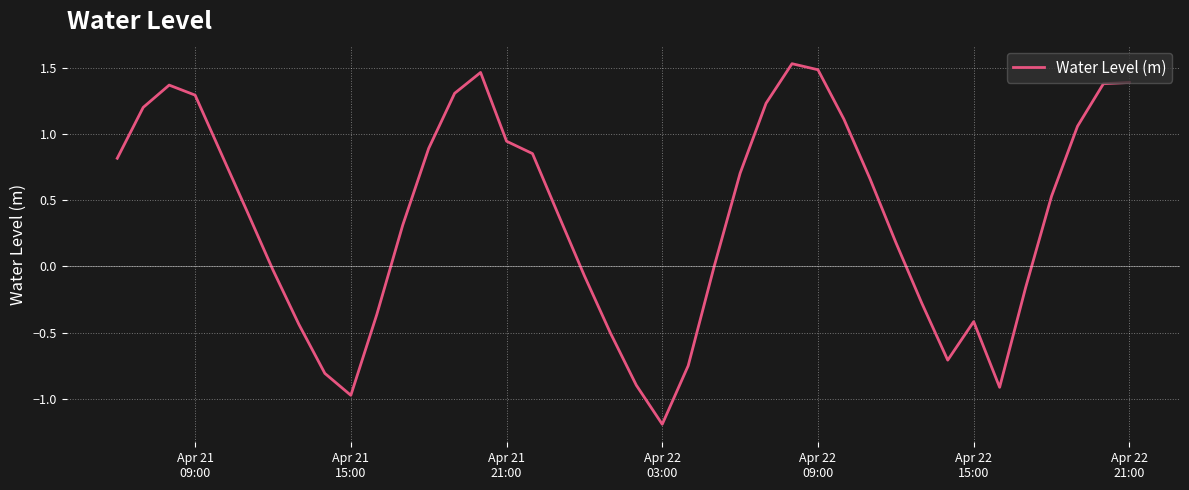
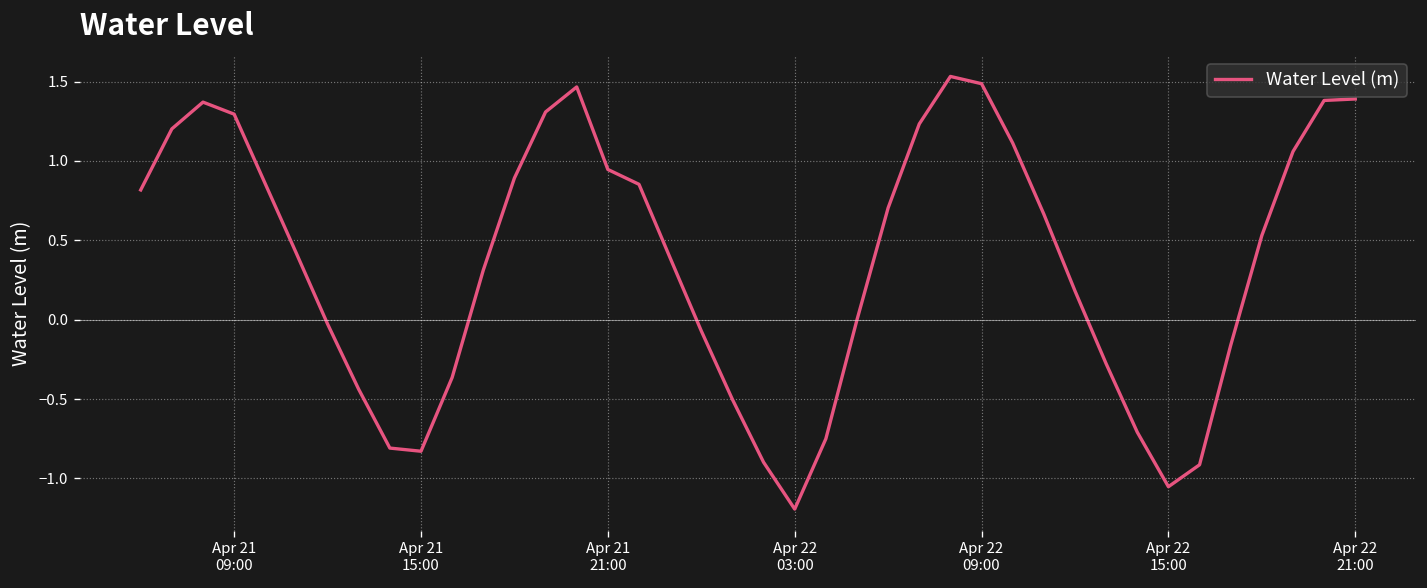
  {
    "Apr 21 09:00": 1.29,
-   "Apr 21 15:00": -0.97,
+   "Apr 21 15:00": -0.83,
    "Apr 21 21:00": 0.95,
    "Apr 22 03:00": -1.19,
    "Apr 22 09:00": 1.49,
-   "Apr 22 15:00": -0.42
+   "Apr 22 15:00": -1.05
  }
